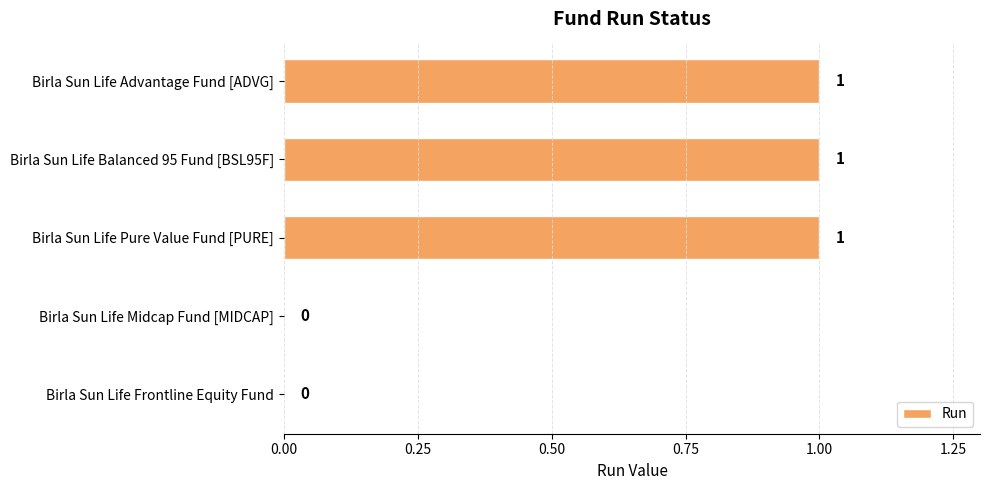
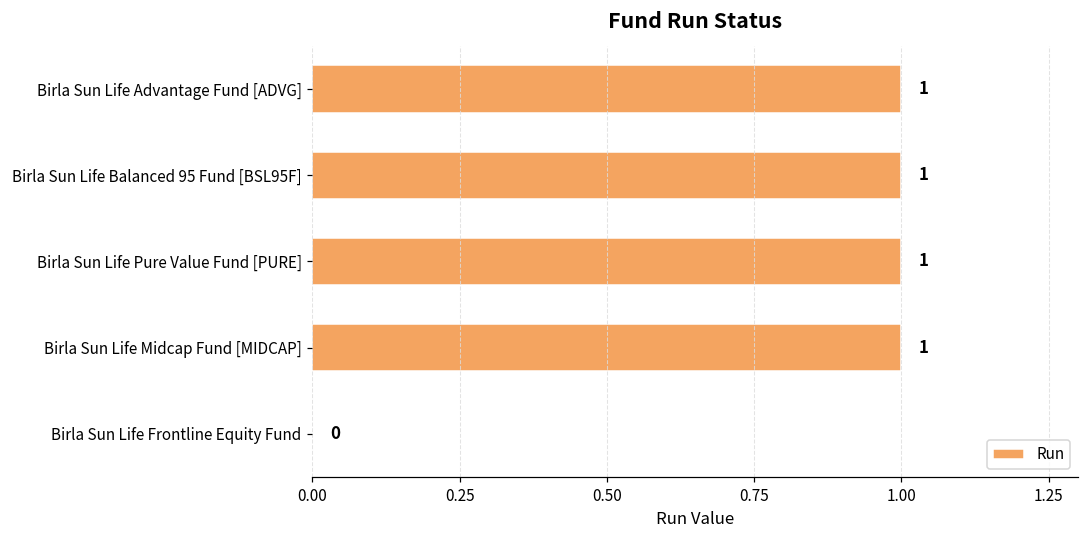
  {
    "Birla Sun Life Advantage Fund [ADVG]": 1,
    "Birla Sun Life Balanced 95 Fund [BSL95F]": 1,
    "Birla Sun Life Pure Value Fund [PURE]": 1,
-   "Birla Sun Life Midcap Fund [MIDCAP]": 0,
+   "Birla Sun Life Midcap Fund [MIDCAP]": 1,
    "Birla Sun Life Frontline Equity Fund": 0
  }
